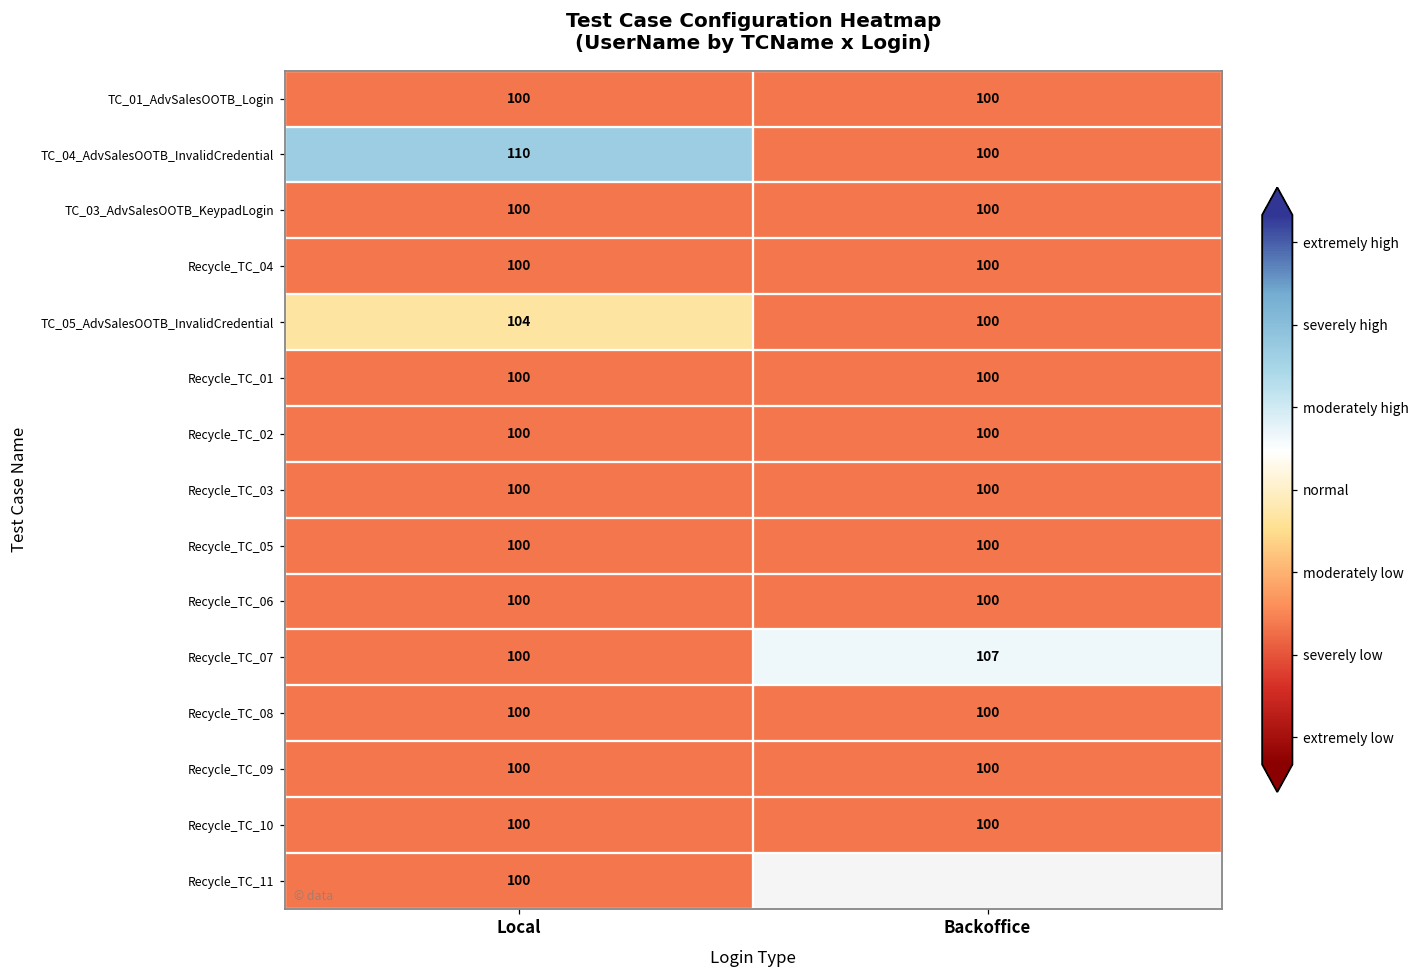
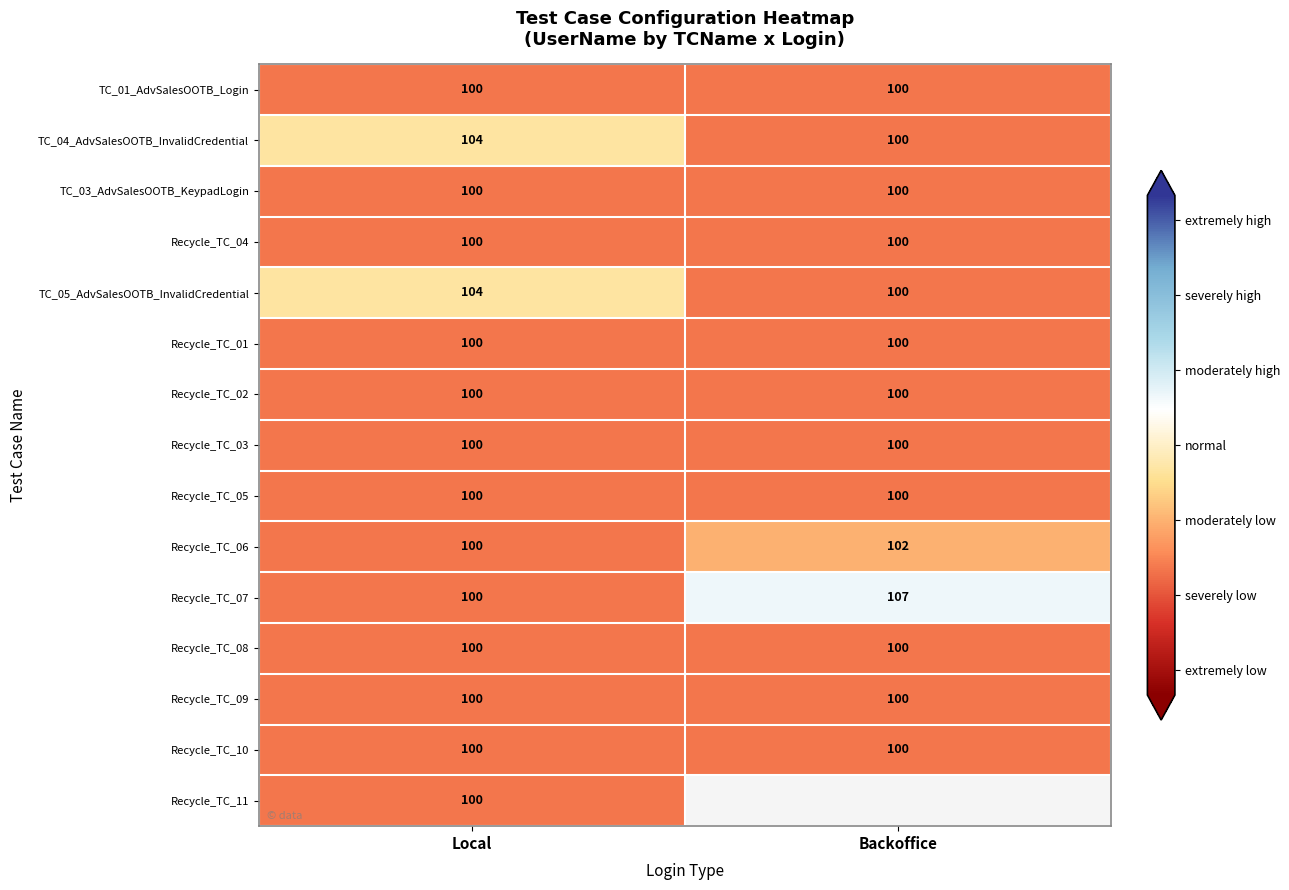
  {
    "TC_01_AdvSalesOOTB_Login": {
      "Local": 100,
      "Backoffice": 100
    },
    "TC_04_AdvSalesOOTB_InvalidCredential": {
-     "Local": 110,
+     "Local": 104,
      "Backoffice": 100
    },
    "TC_03_AdvSalesOOTB_KeypadLogin": {
      "Local": 100,
      "Backoffice": 100
    },
    "Recycle_TC_04": {
      "Local": 100,
      "Backoffice": 100
    },
    "TC_05_AdvSalesOOTB_InvalidCredential": {
      "Local": 104,
      "Backoffice": 100
    },
    "Recycle_TC_01": {
      "Local": 100,
      "Backoffice": 100
    },
    "Recycle_TC_02": {
      "Local": 100,
      "Backoffice": 100
    },
    "Recycle_TC_03": {
      "Local": 100,
      "Backoffice": 100
    },
    "Recycle_TC_05": {
      "Local": 100,
      "Backoffice": 100
    },
    "Recycle_TC_06": {
      "Local": 100,
-     "Backoffice": 100
+     "Backoffice": 102
    },
    "Recycle_TC_07": {
      "Local": 100,
      "Backoffice": 107
    },
    "Recycle_TC_08": {
      "Local": 100,
      "Backoffice": 100
    },
    "Recycle_TC_09": {
      "Local": 100,
      "Backoffice": 100
    },
    "Recycle_TC_10": {
      "Local": 100,
      "Backoffice": 100
    }
  }
